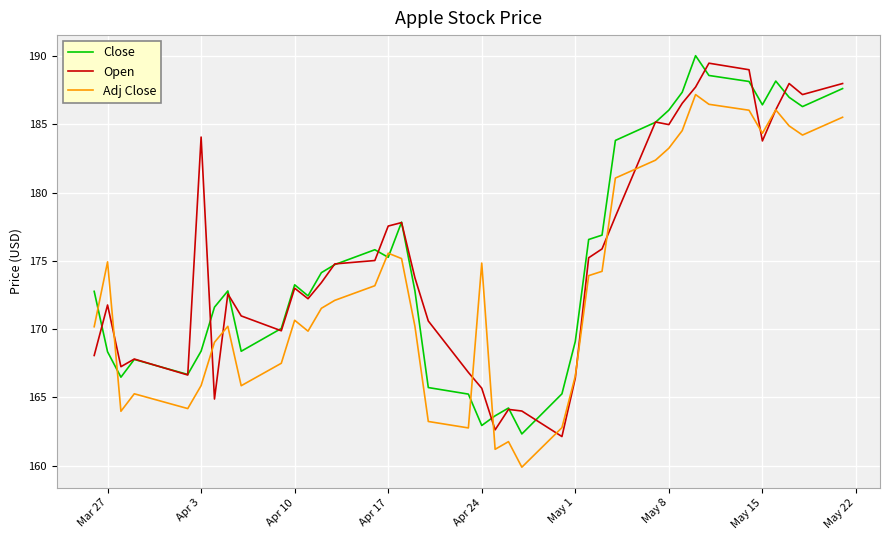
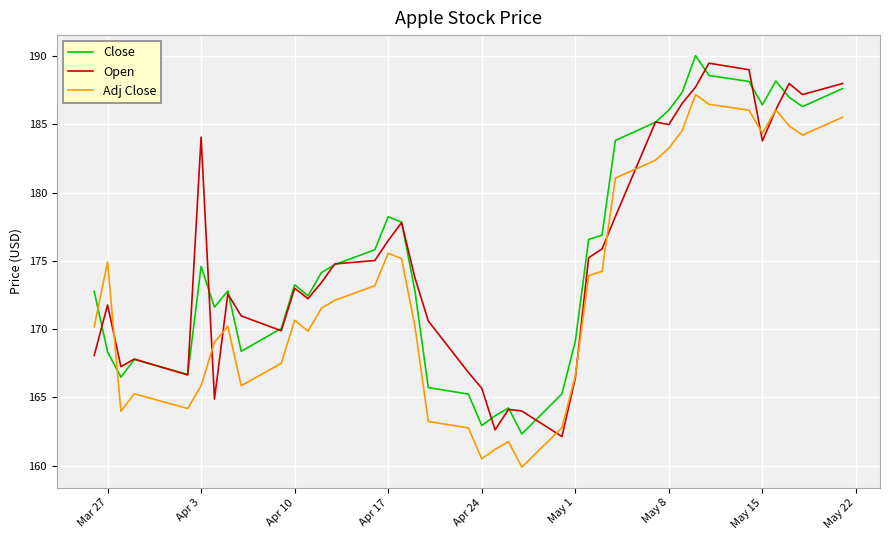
  {
    "Close": {
      "Mar 27": 168.3,
-     "Apr 3": 168.4,
+     "Apr 3": 174.6,
      "Apr 10": 173.3,
-     "Apr 17": 175.3,
+     "Apr 17": 178.2,
      "Apr 24": 162.9,
      "May 1": 169.1,
      "May 8": 186.1,
      "May 15": 186.4
    },
    "Open": {
      "Mar 27": 171.8,
      "Apr 3": 184.1,
      "Apr 10": 173.0,
-     "Apr 17": 177.6,
+     "Apr 17": 176.5,
      "Apr 24": 165.7,
      "May 8": 185.0,
      "May 15": 183.8
    },
    "Adj Close": {
      "Mar 27": 174.9,
      "Apr 3": 165.9,
      "Apr 10": 170.7,
      "Apr 17": 175.6,
-     "Apr 24": 174.8,
+     "Apr 24": 160.5,
      "May 8": 183.3,
      "May 15": 184.4
    }
  }
